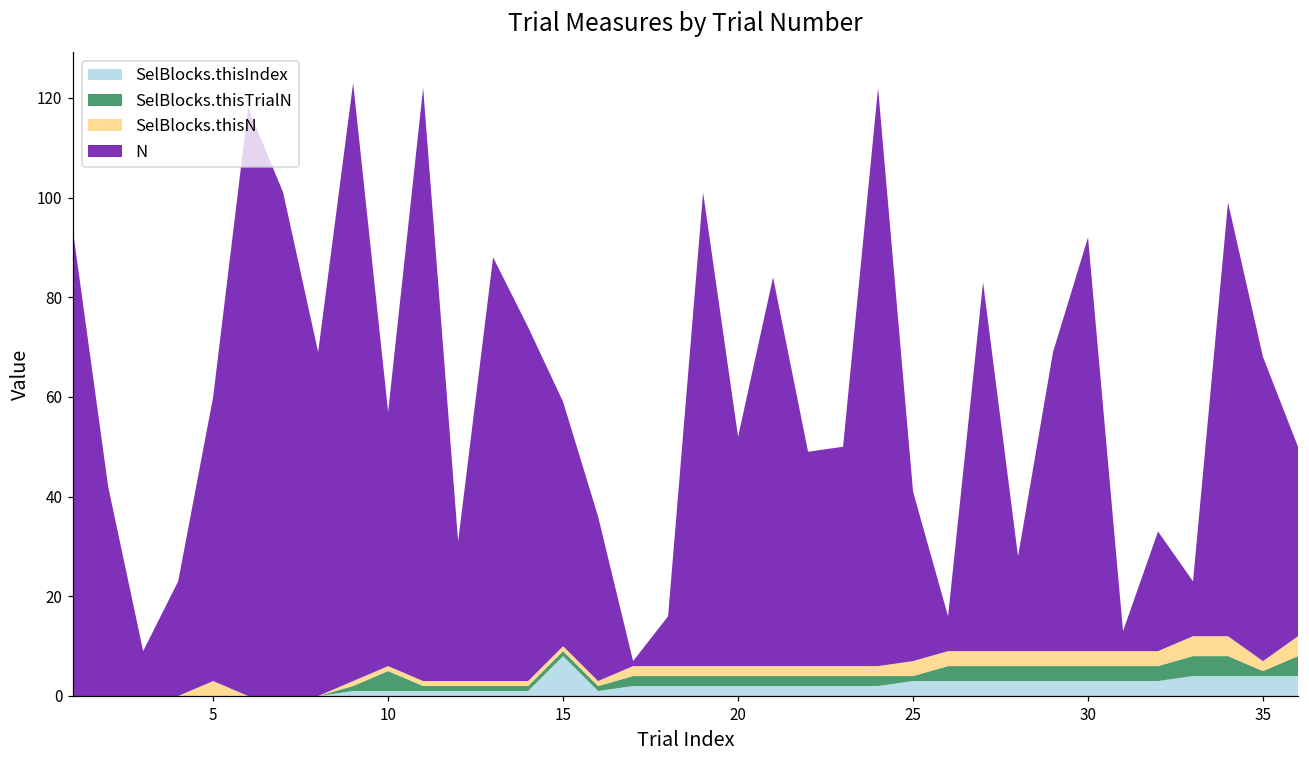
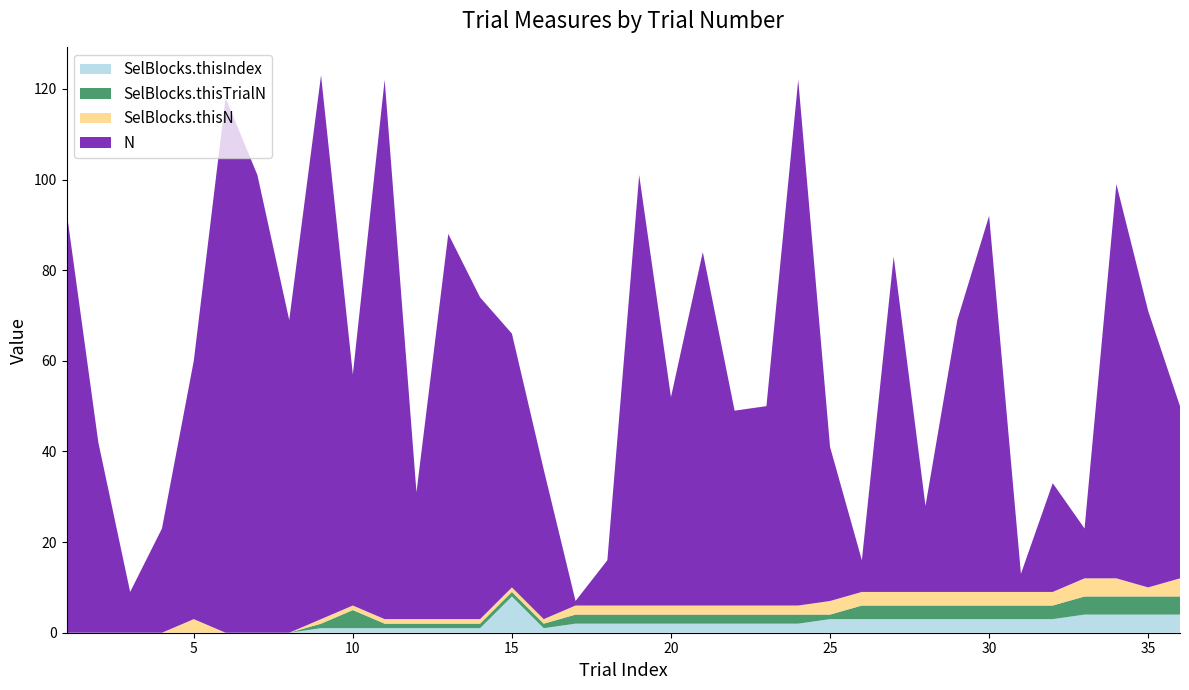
  {
    "SelBlocks.thisIndex": {
      "10": 1,
      "15": 8,
      "20": 2,
      "25": 3,
      "30": 3,
      "35": 4
    },
    "SelBlocks.thisTrialN": {
-     "35": 1
+     "35": 4
    },
    "N": {
      "5": 57,
      "10": 51,
-     "15": 49,
+     "15": 56,
      "20": 46,
      "25": 34,
      "30": 83,
      "35": 61
    }
  }
